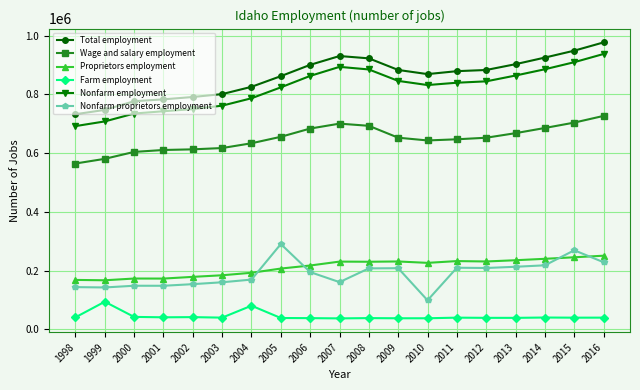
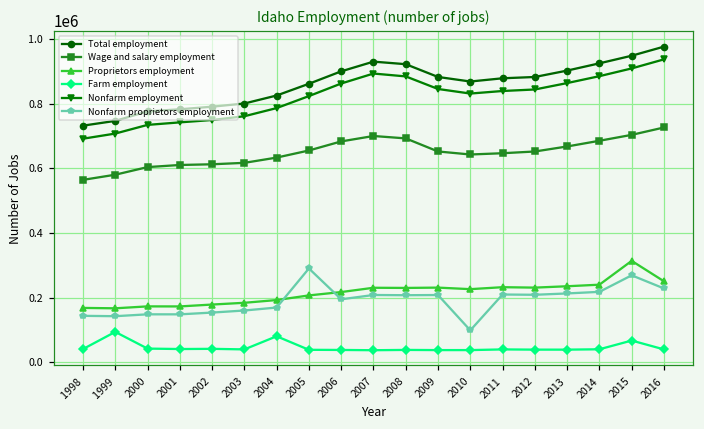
  {
    "Proprietors employment": {
      "1998": 170000,
      "1999": 170000,
      "2000": 170000,
      "2001": 170000,
      "2002": 180000,
      "2003": 180000,
      "2004": 190000,
      "2005": 210000,
      "2006": 220000,
      "2007": 230000,
      "2008": 230000,
      "2009": 230000,
      "2010": 230000,
      "2011": 230000,
      "2012": 230000,
      "2013": 240000,
      "2014": 240000,
-     "2015": 250000,
+     "2015": 310000,
      "2016": 250000
    },
    "Farm employment": {
      "1998": 40000,
      "1999": 90000,
      "2000": 40000,
      "2001": 40000,
      "2002": 40000,
      "2003": 40000,
      "2004": 80000,
      "2005": 40000,
      "2006": 40000,
      "2007": 40000,
      "2008": 40000,
      "2009": 40000,
      "2010": 40000,
      "2011": 40000,
      "2012": 40000,
      "2013": 40000,
      "2014": 40000,
-     "2015": 40000,
+     "2015": 70000,
      "2016": 40000
    },
    "Nonfarm proprietors employment": {
      "1998": 140000,
      "1999": 140000,
      "2000": 150000,
      "2001": 150000,
      "2002": 150000,
      "2003": 160000,
      "2004": 170000,
      "2005": 290000,
      "2006": 190000,
-     "2007": 160000,
+     "2007": 210000,
      "2008": 210000,
      "2009": 210000,
      "2010": 100000,
      "2011": 210000,
      "2012": 210000,
      "2013": 210000,
      "2014": 220000,
      "2015": 270000,
      "2016": 230000
    }
  }
